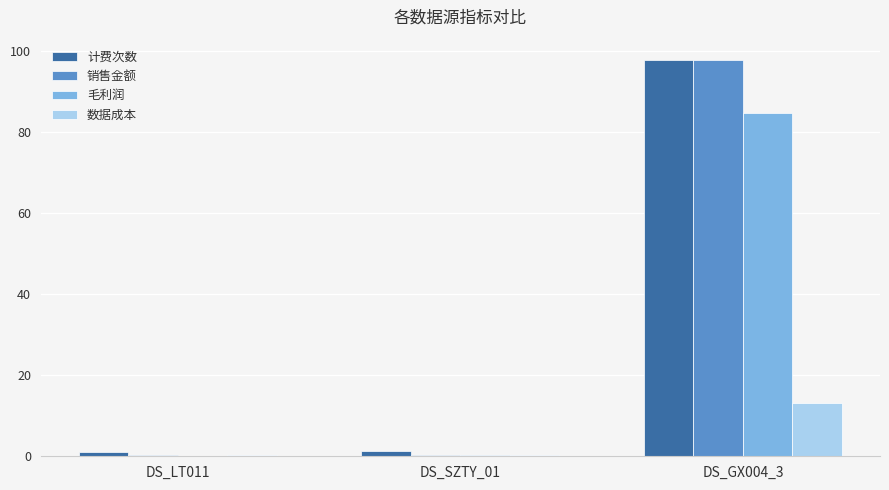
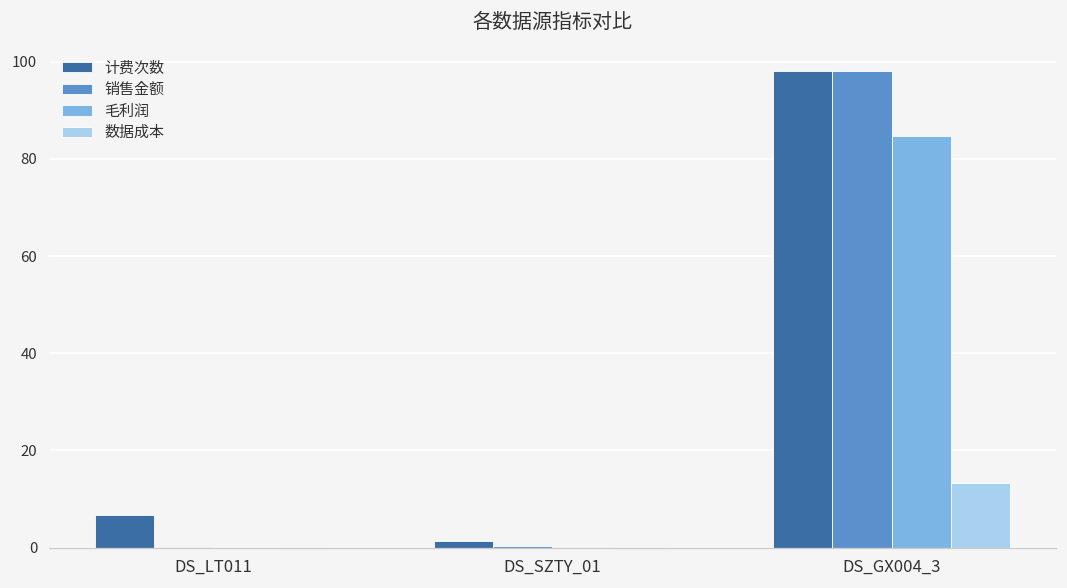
  {
    "计费次数": {
-     "DS_LT011": 1,
+     "DS_LT011": 7,
      "DS_SZTY_01": 1,
      "DS_GX004_3": 98
    }
  }
